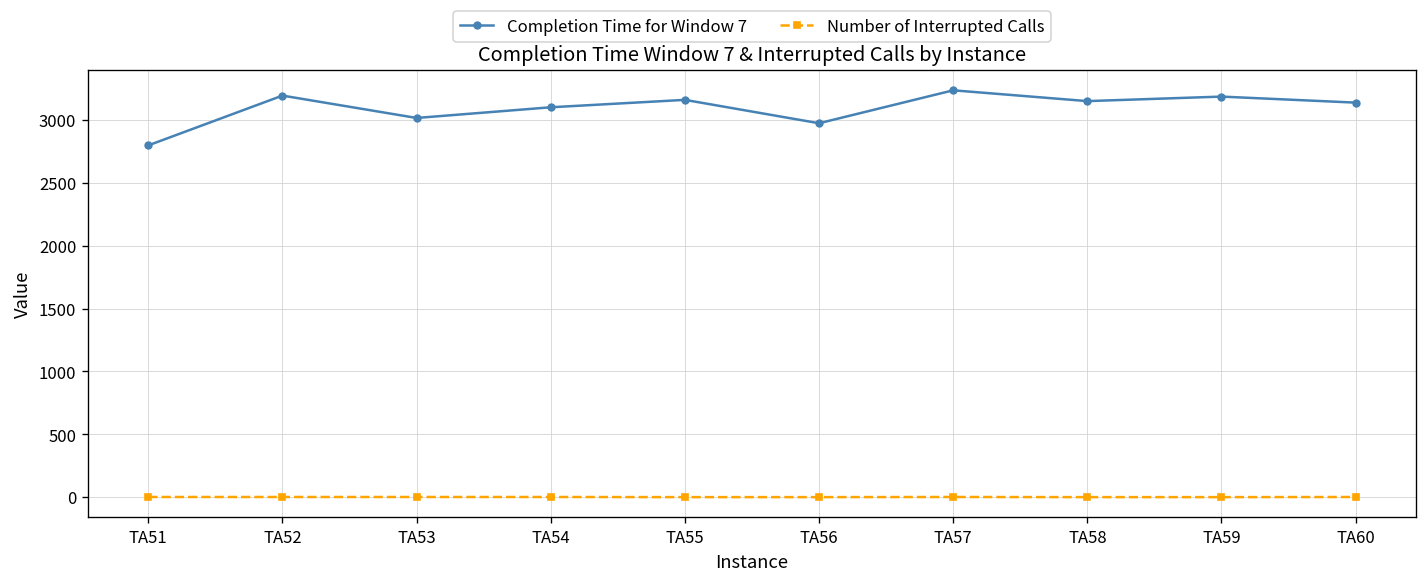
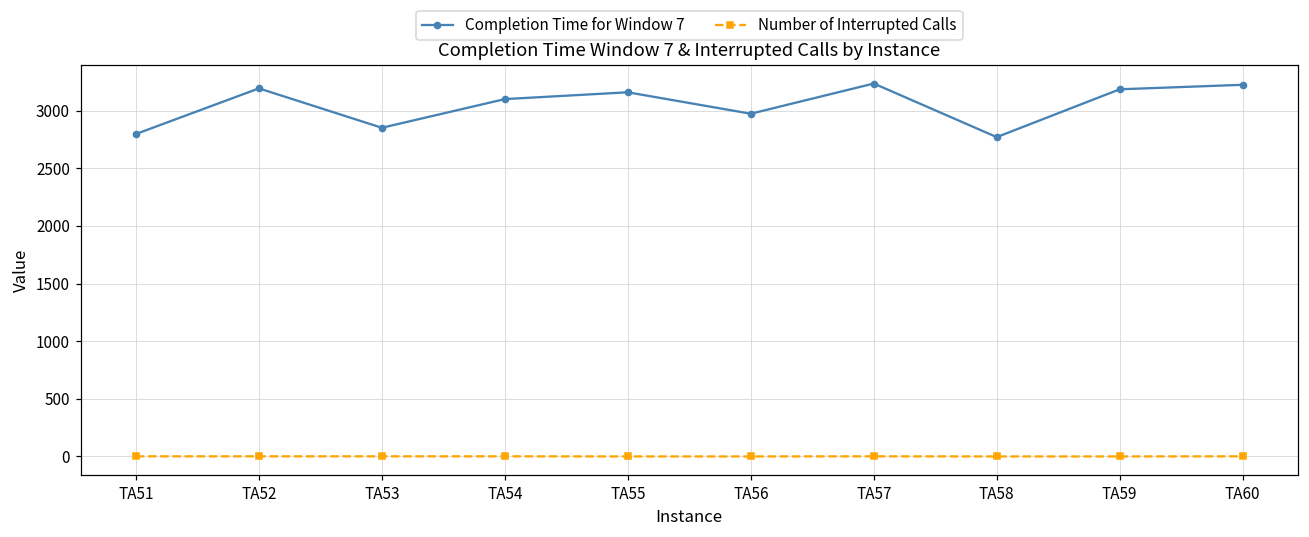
  {
    "Completion Time for Window 7": {
      "TA51": 2800,
      "TA52": 3190,
-     "TA53": 3020,
+     "TA53": 2850,
      "TA54": 3100,
      "TA55": 3160,
      "TA56": 2970,
      "TA57": 3240,
-     "TA58": 3150,
+     "TA58": 2770,
      "TA59": 3190,
-     "TA60": 3140
+     "TA60": 3230
    },
    "Number of Interrupted Calls": {
      "TA51": 0,
      "TA52": 0,
      "TA53": 0,
      "TA54": 0,
      "TA55": 0,
      "TA56": 0,
      "TA57": 0,
      "TA58": 0,
      "TA59": 0,
      "TA60": 0
    }
  }
